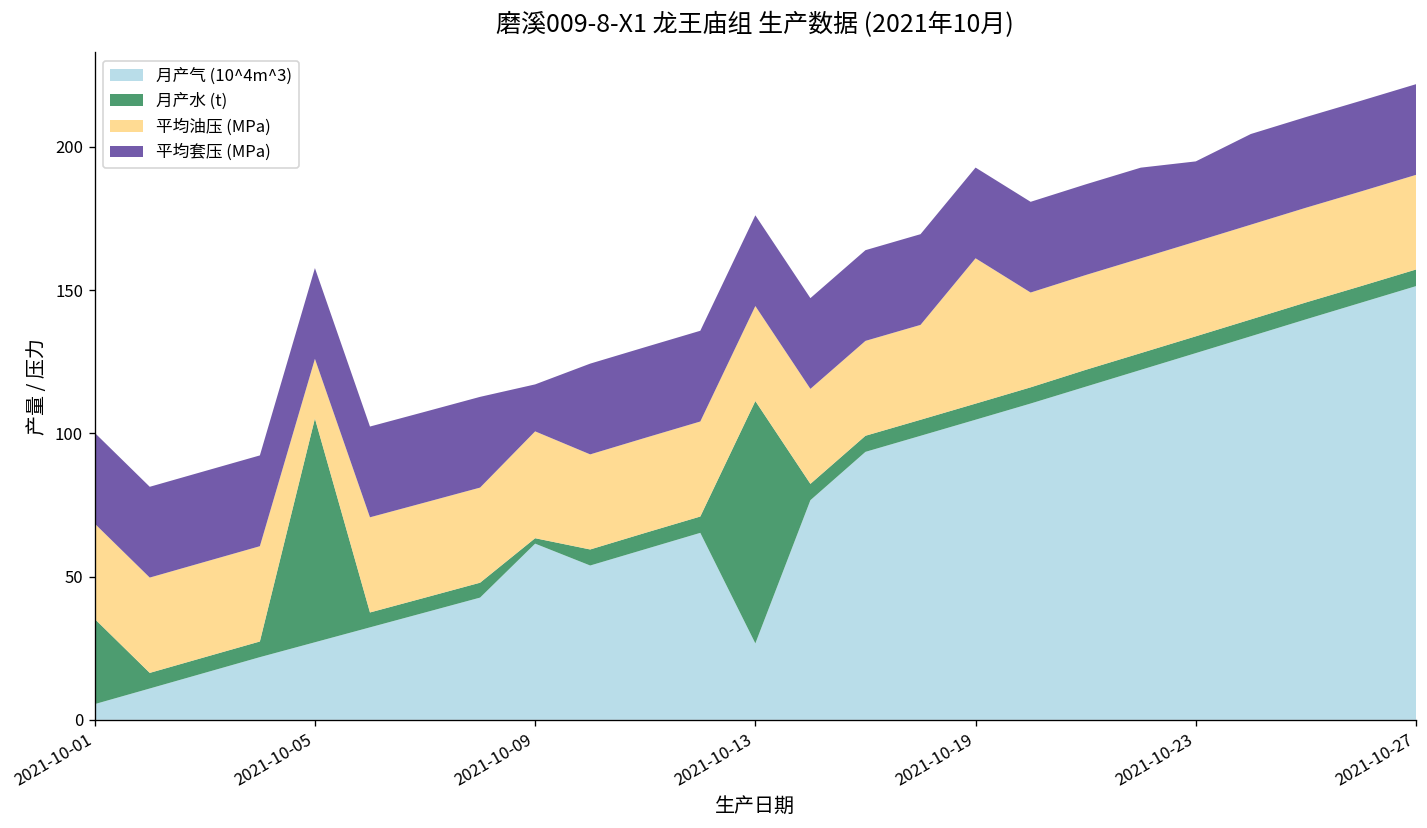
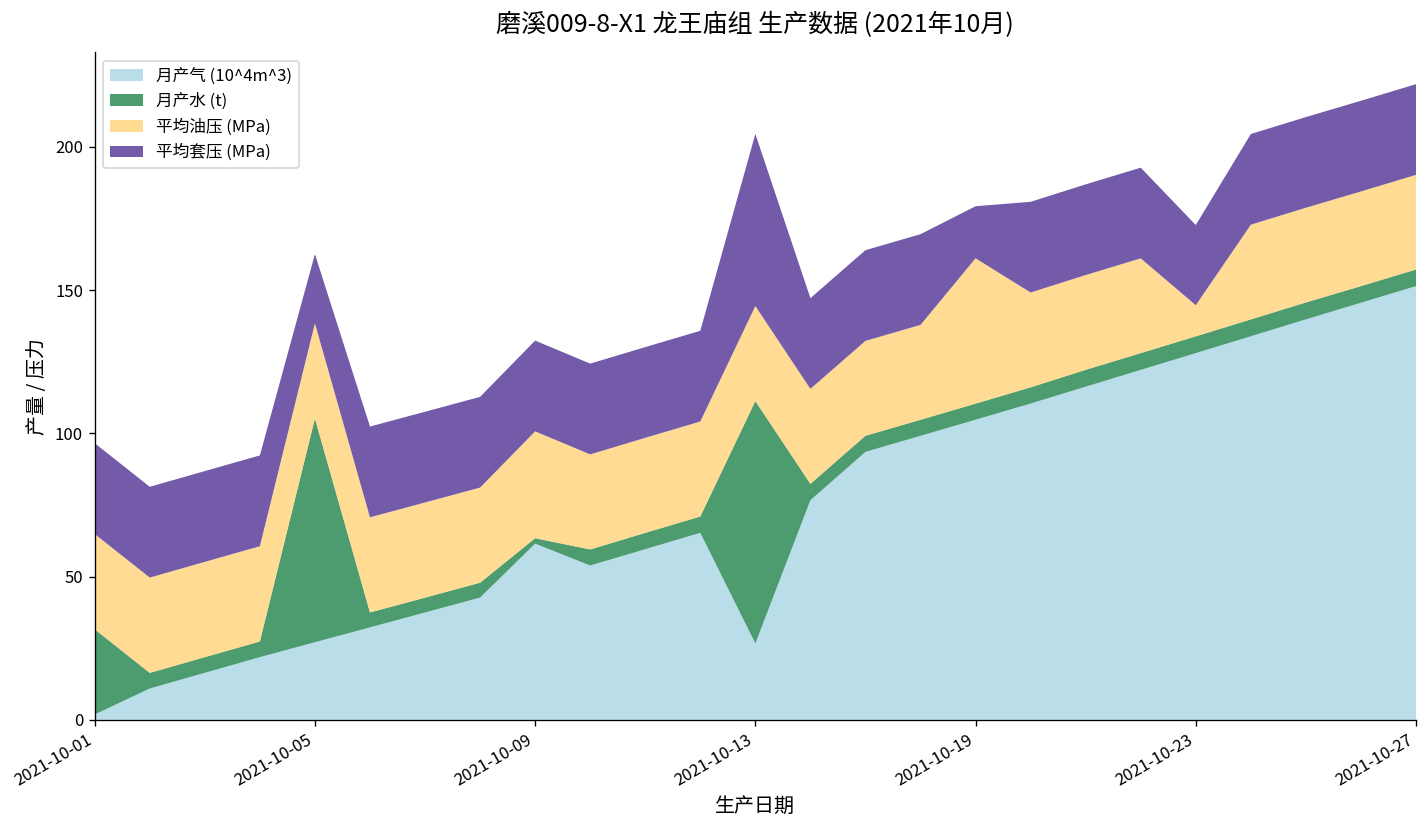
  {
    "月产气 (10^4m^3)": {
-     "2021-10-01": 5,
+     "2021-10-01": 2,
      "2021-10-05": 27,
      "2021-10-09": 61,
      "2021-10-13": 27,
      "2021-10-19": 105,
      "2021-10-23": 128,
      "2021-10-27": 151
    },
    "月产水 (t)": {
      "2021-10-01": 30,
      "2021-10-05": 78,
      "2021-10-09": 2,
      "2021-10-13": 85,
      "2021-10-19": 6,
      "2021-10-23": 6,
      "2021-10-27": 6
    },
    "平均油压 (MPa)": {
      "2021-10-01": 33,
-     "2021-10-05": 21,
+     "2021-10-05": 33,
      "2021-10-09": 37,
      "2021-10-13": 33,
      "2021-10-19": 51,
-     "2021-10-23": 33,
+     "2021-10-23": 11,
      "2021-10-27": 33
    },
    "平均套压 (MPa)": {
      "2021-10-01": 32,
-     "2021-10-05": 32,
-     "2021-10-09": 16,
-     "2021-10-13": 32,
-     "2021-10-19": 32,
+     "2021-10-05": 24,
+     "2021-10-09": 32,
+     "2021-10-13": 60,
+     "2021-10-19": 18,
      "2021-10-23": 28,
      "2021-10-27": 32
    }
  }
